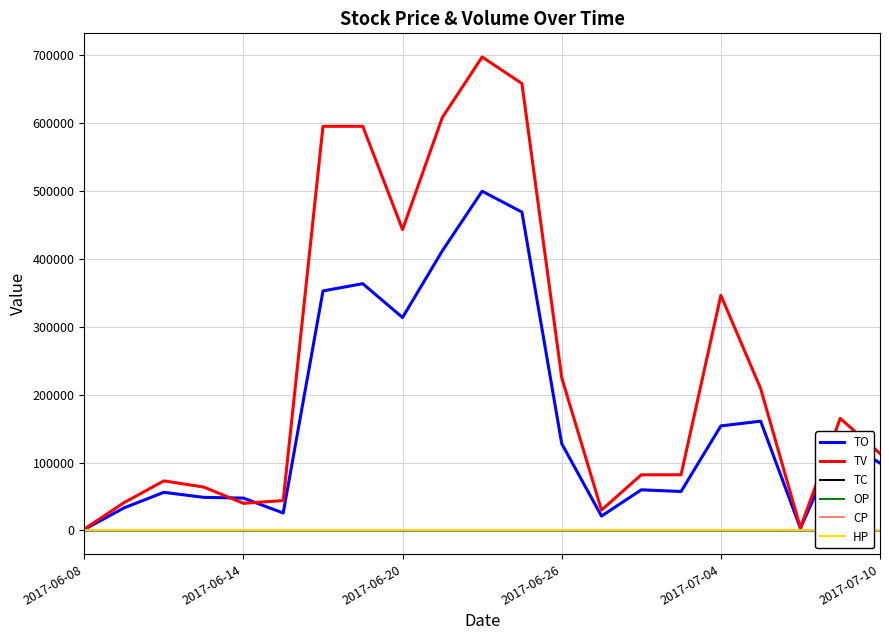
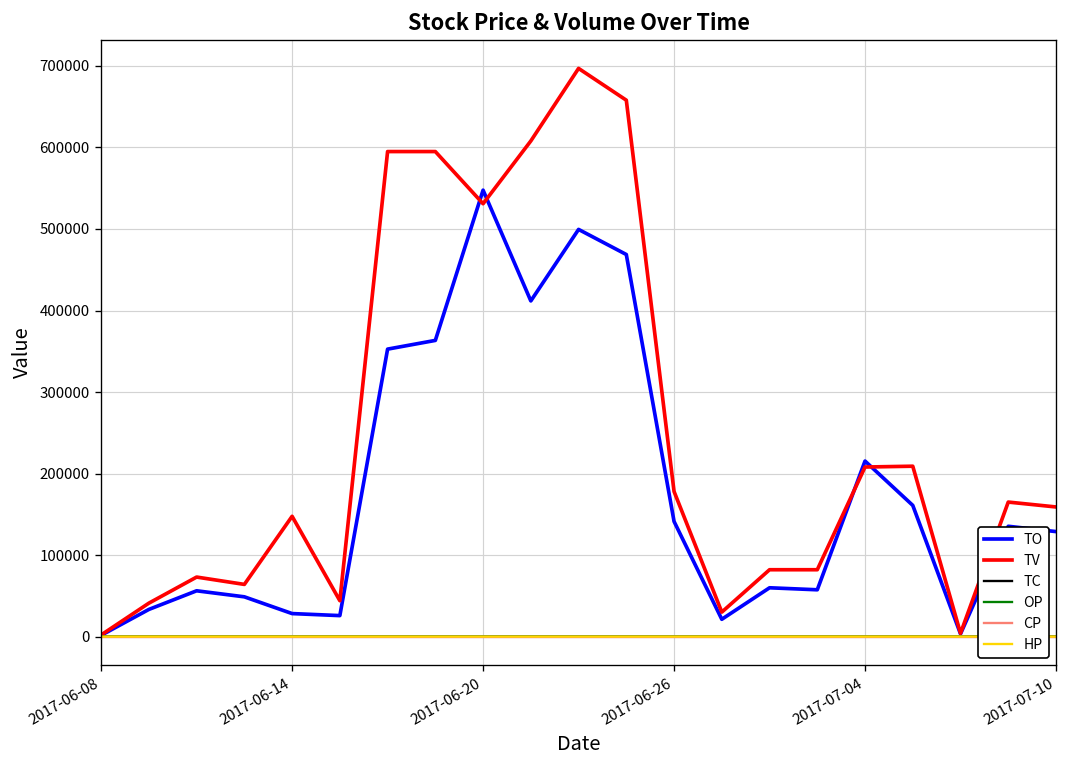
  {
    "TO": {
-     "2017-06-14": 50000,
-     "2017-06-20": 310000,
-     "2017-06-26": 130000,
-     "2017-07-04": 150000,
-     "2017-07-10": 100000
+     "2017-06-14": 30000,
+     "2017-06-20": 550000,
+     "2017-06-26": 140000,
+     "2017-07-04": 220000,
+     "2017-07-10": 130000
    },
    "TV": {
-     "2017-06-14": 40000,
-     "2017-06-20": 440000,
-     "2017-06-26": 230000,
-     "2017-07-04": 350000,
-     "2017-07-10": 110000
+     "2017-06-14": 150000,
+     "2017-06-20": 530000,
+     "2017-06-26": 180000,
+     "2017-07-04": 210000,
+     "2017-07-10": 160000
    },
    "HP": {
      "2017-06-14": 0,
      "2017-06-20": 0,
      "2017-06-26": 0,
      "2017-07-04": 0,
      "2017-07-10": 0
    }
  }
